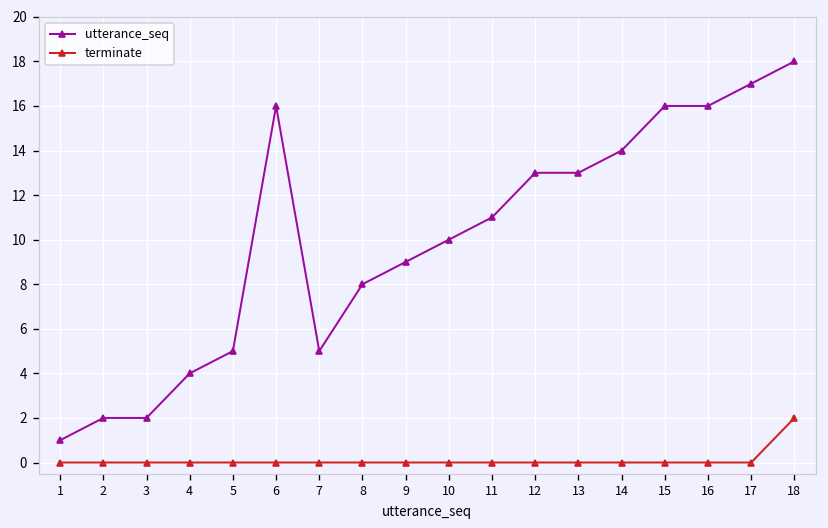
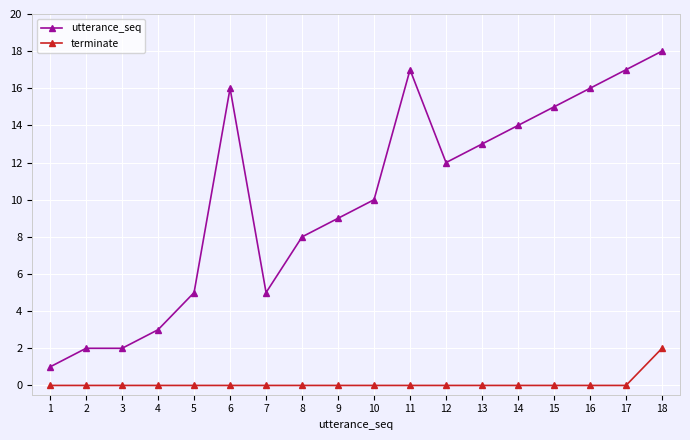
  {
    "utterance_seq": {
      "1": 1,
      "2": 2,
      "3": 2,
-     "4": 4,
+     "4": 3,
      "5": 5,
      "6": 16,
      "7": 5,
      "8": 8,
      "9": 9,
      "10": 10,
-     "11": 11,
-     "12": 13,
+     "11": 17,
+     "12": 12,
      "13": 13,
      "14": 14,
-     "15": 16,
+     "15": 15,
      "16": 16,
      "17": 17,
      "18": 18
    },
    "terminate": {
      "1": 0,
      "2": 0,
      "3": 0,
      "4": 0,
      "5": 0,
      "6": 0,
      "7": 0,
      "8": 0,
      "9": 0,
      "10": 0,
      "11": 0,
      "12": 0,
      "13": 0,
      "14": 0,
      "15": 0,
      "16": 0,
      "17": 0,
      "18": 2
    }
  }
